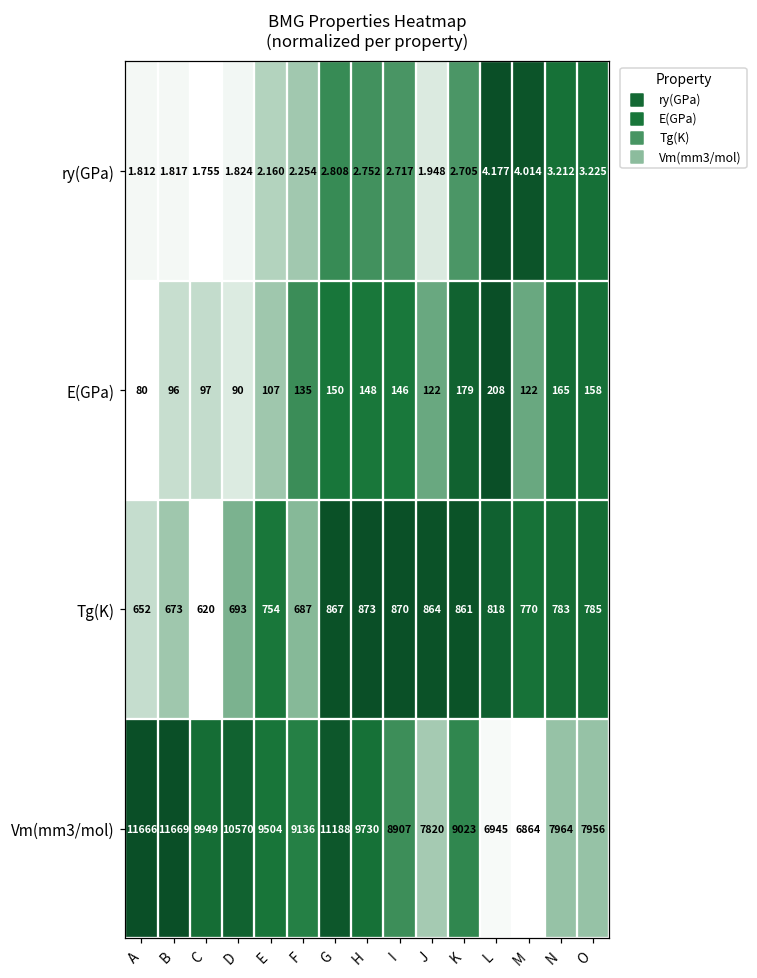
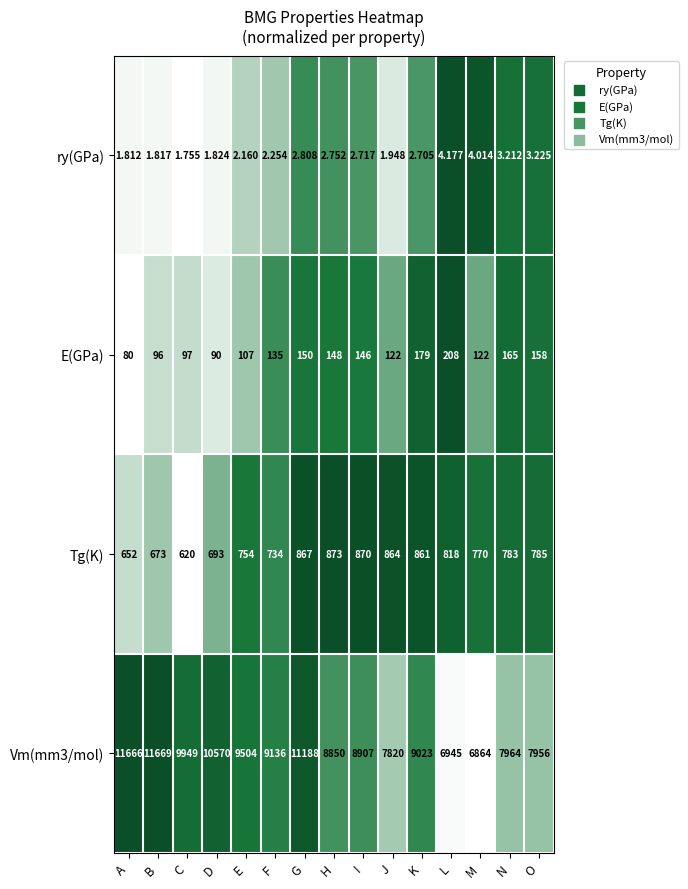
  {
    "ry(GPa)": {
      "A": 1.812,
      "B": 1.817,
      "C": 1.755,
      "D": 1.824,
      "E": 2.160,
      "F": 2.254,
      "G": 2.808,
      "H": 2.752,
      "I": 2.717,
      "J": 1.948,
      "K": 2.705,
      "L": 4.177,
      "M": 4.014,
      "N": 3.212,
      "O": 3.225
    },
    "E(GPa)": {
      "A": 80,
      "B": 96,
      "C": 97,
      "D": 90,
      "E": 107,
      "F": 135,
      "G": 150,
      "H": 148,
      "I": 146,
      "J": 122,
      "K": 179,
      "L": 208,
      "M": 122,
      "N": 165,
      "O": 158
    },
    "Tg(K)": {
      "A": 652,
      "B": 673,
      "C": 620,
      "D": 693,
      "E": 754,
-     "F": 687,
+     "F": 734,
      "G": 867,
      "H": 873,
      "I": 870,
      "J": 864,
      "K": 861,
      "L": 818,
      "M": 770,
      "N": 783,
      "O": 785
    },
    "Vm(mm3/mol)": {
      "A": 11666,
      "B": 11669,
      "C": 9949,
      "D": 10570,
      "E": 9504,
      "F": 9136,
      "G": 11188,
-     "H": 9730,
+     "H": 8850,
      "I": 8907,
      "J": 7820,
      "K": 9023,
      "L": 6945,
      "M": 6864,
      "N": 7964,
      "O": 7956
    }
  }
